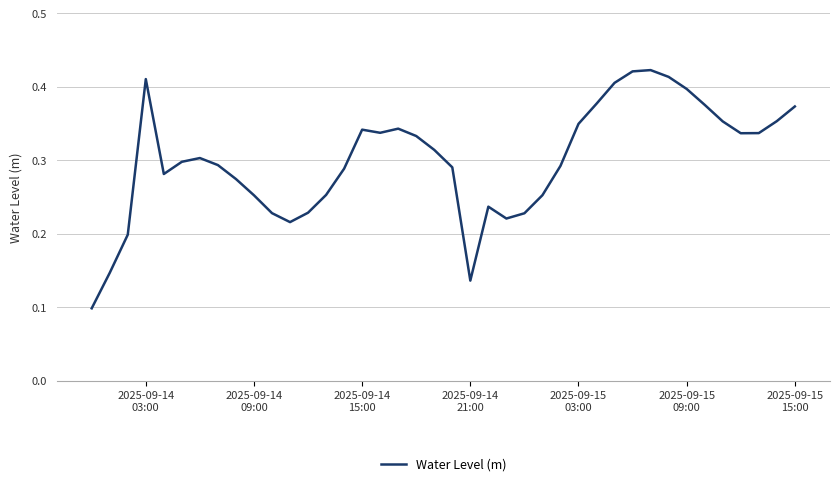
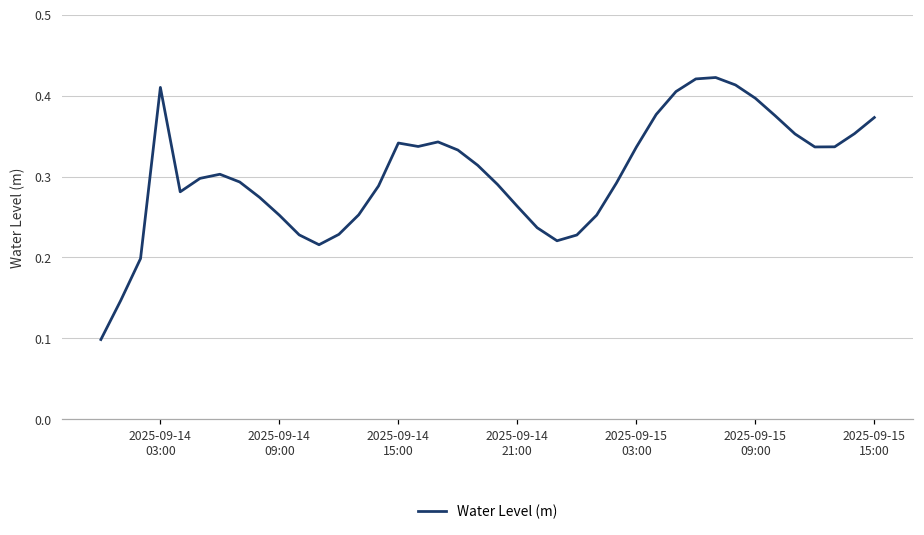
  {
    "2025-09-14 03:00": 0.41,
    "2025-09-14 09:00": 0.25,
    "2025-09-14 15:00": 0.34,
-   "2025-09-14 21:00": 0.14,
-   "2025-09-15 03:00": 0.35,
+   "2025-09-14 21:00": 0.26,
+   "2025-09-15 03:00": 0.34,
    "2025-09-15 09:00": 0.40,
    "2025-09-15 15:00": 0.37
  }
